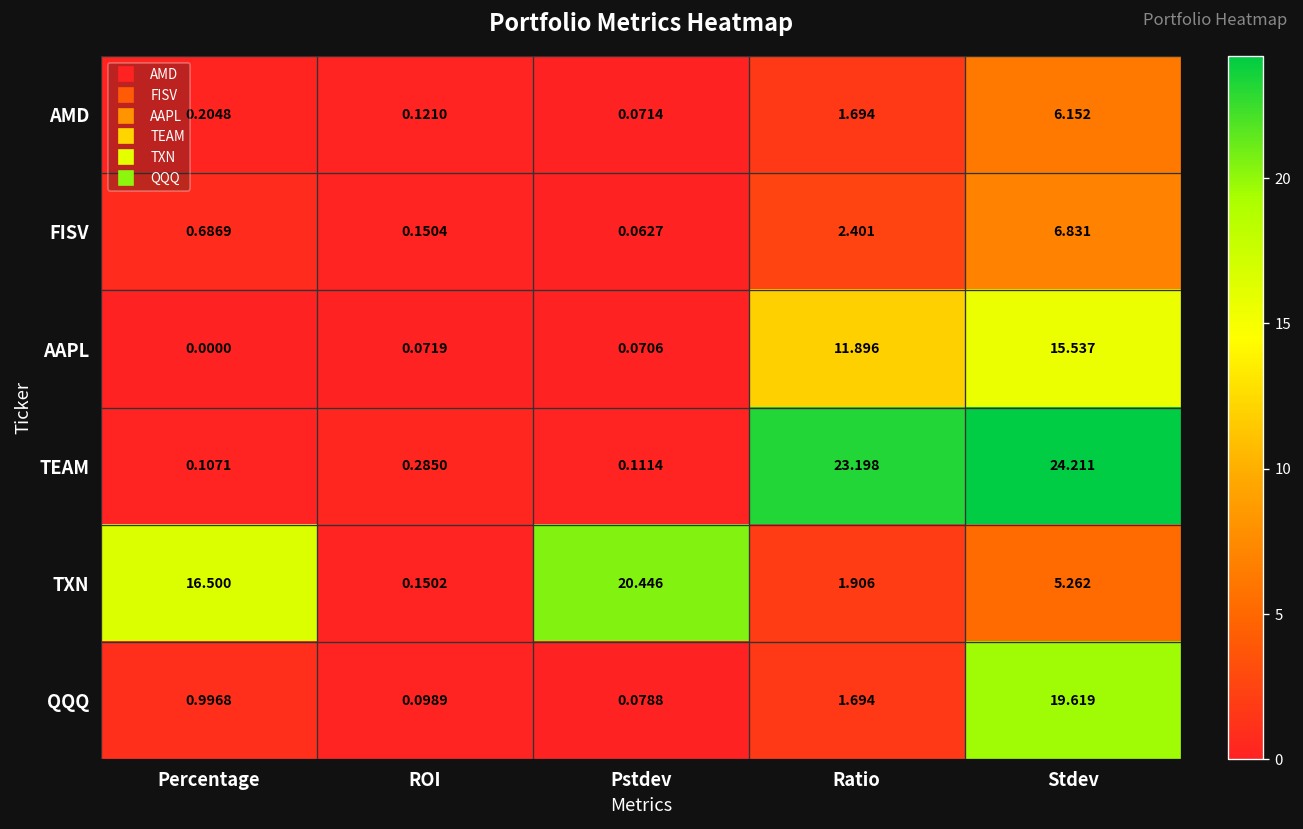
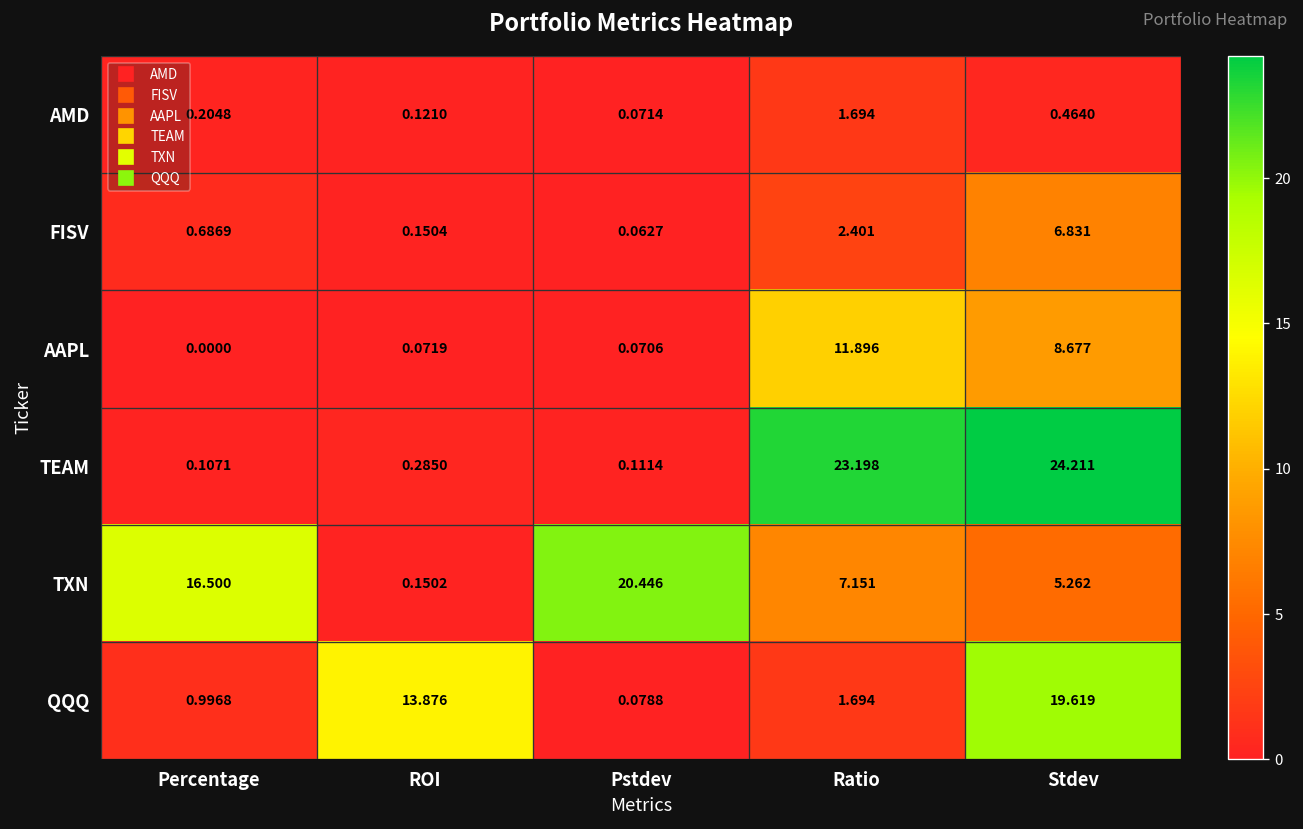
  {
    "AMD": {
      "ROI": 0.1210,
      "Pstdev": 0.0714,
      "Ratio": 1.694,
-     "Stdev": 6.152
+     "Stdev": 0.4640
    },
    "FISV": {
      "Percentage": 0.6869,
      "ROI": 0.1504,
      "Pstdev": 0.0627,
      "Ratio": 2.401,
      "Stdev": 6.831
    },
    "AAPL": {
      "Percentage": 0.0000,
      "ROI": 0.0719,
      "Pstdev": 0.0706,
      "Ratio": 11.896,
-     "Stdev": 15.537
+     "Stdev": 8.677
    },
    "TEAM": {
      "Percentage": 0.1071,
      "ROI": 0.2850,
      "Pstdev": 0.1114,
      "Ratio": 23.198,
      "Stdev": 24.211
    },
    "TXN": {
      "Percentage": 16.500,
      "ROI": 0.1502,
      "Pstdev": 20.446,
-     "Ratio": 1.906,
+     "Ratio": 7.151,
      "Stdev": 5.262
    },
    "QQQ": {
      "Percentage": 0.9968,
-     "ROI": 0.0989,
+     "ROI": 13.876,
      "Pstdev": 0.0788,
      "Ratio": 1.694,
      "Stdev": 19.619
    }
  }
